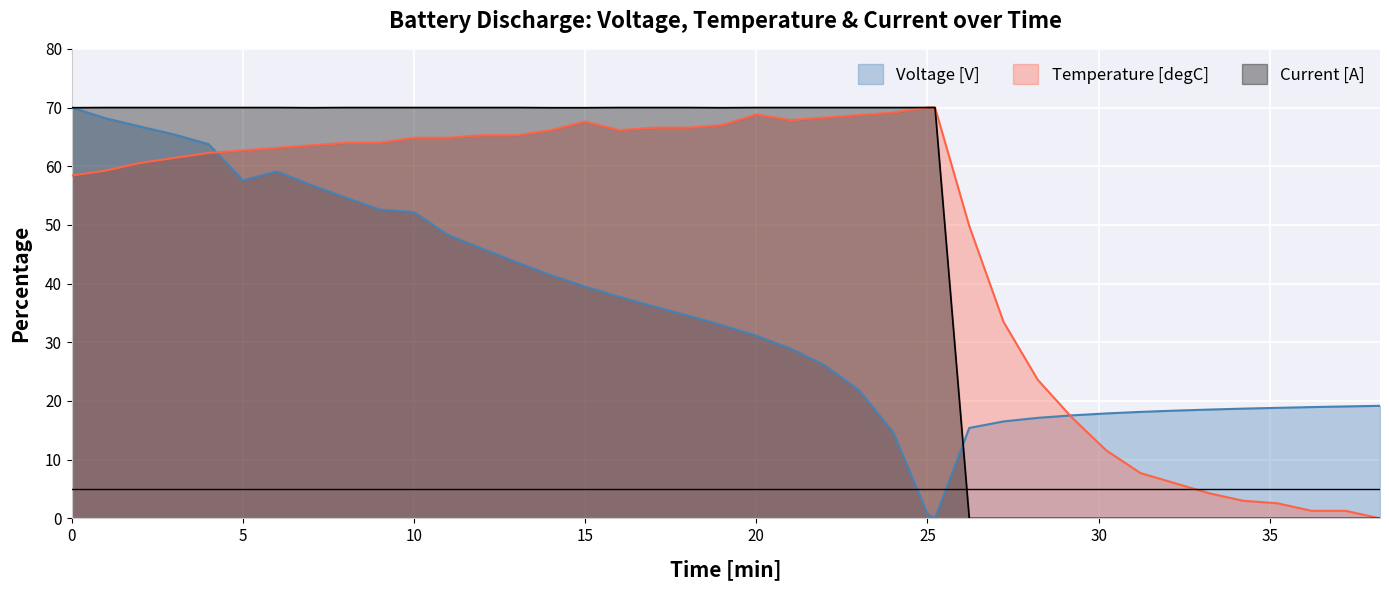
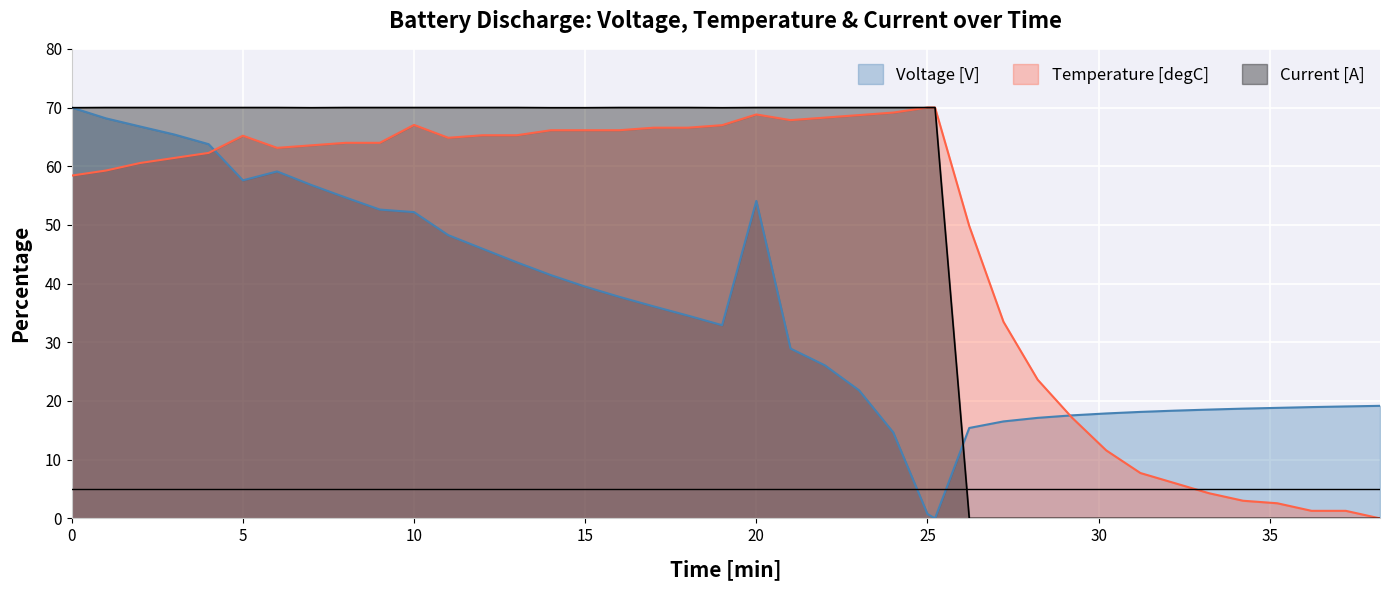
  {
    "Voltage [V]": {
      "5": 58,
      "10": 52,
      "15": 39,
-     "20": 31,
+     "20": 54,
      "25": 1
    },
    "Temperature [degC]": {
      "0": 58,
-     "5": 63,
-     "10": 65,
-     "15": 68,
+     "5": 65,
+     "10": 67,
+     "15": 66,
      "20": 69
    },
    "Current [A]": {
      "5": 70,
      "10": 70,
      "15": 70,
      "20": 70
    }
  }
